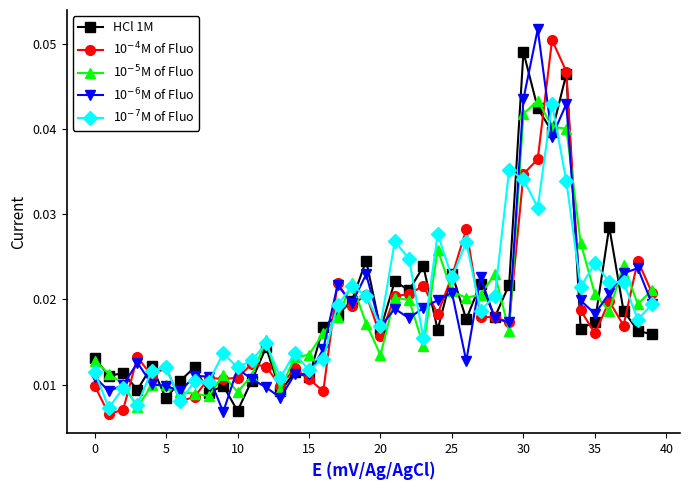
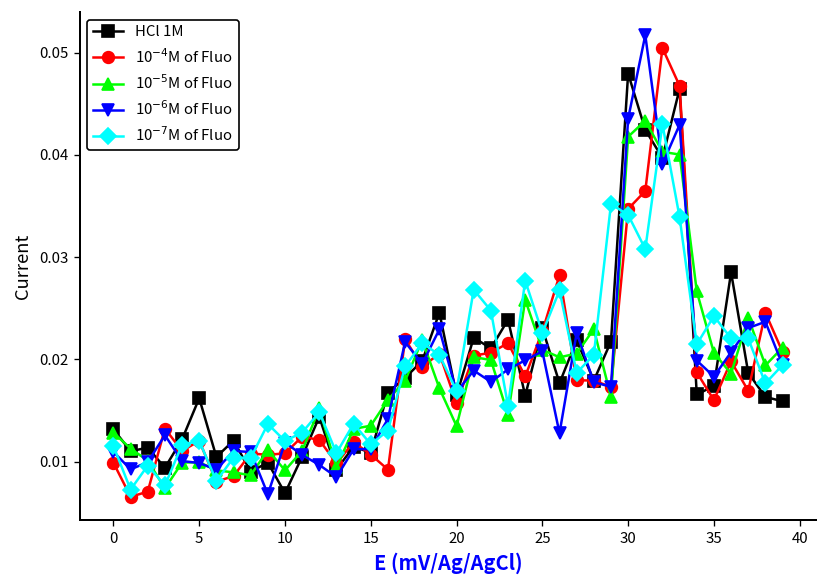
  {
    "HCl 1M": {
      "0": 0.013,
-     "5": 0.008,
+     "5": 0.016,
      "10": 0.007,
      "20": 0.016,
      "25": 0.023,
-     "30": 0.049,
+     "30": 0.048,
      "35": 0.017
    }
  }
